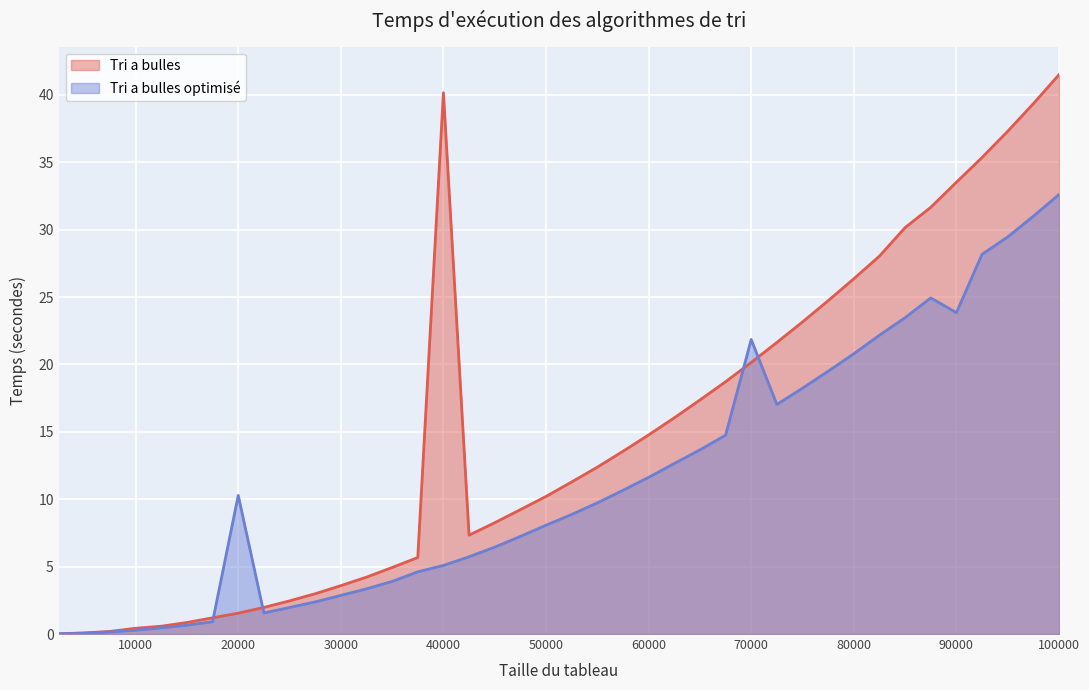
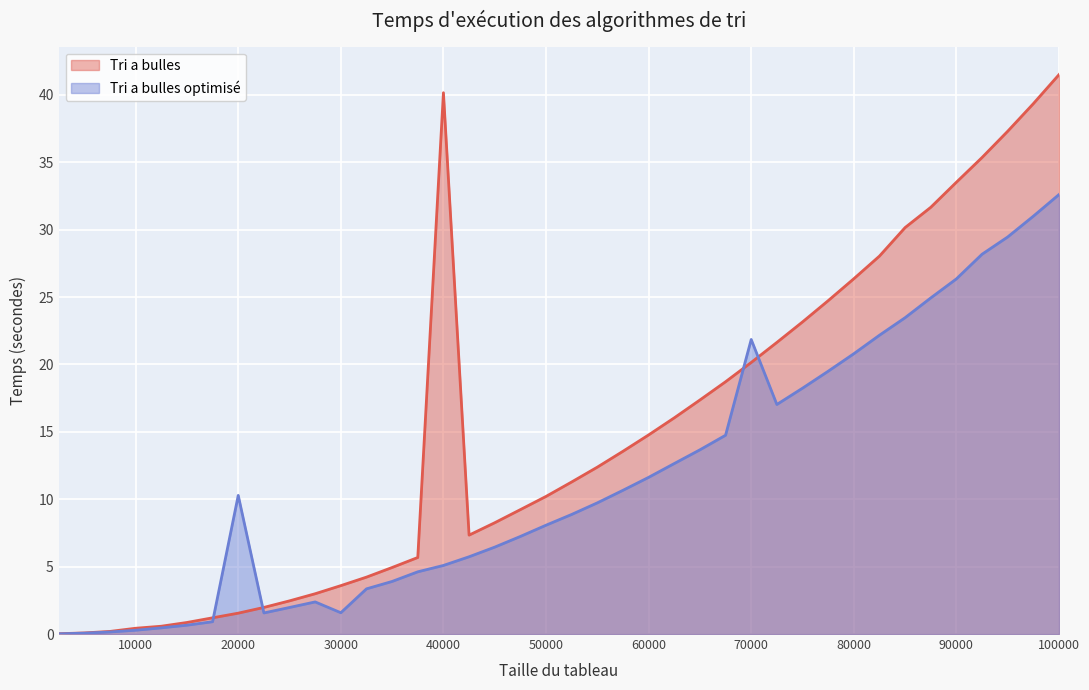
  {
    "Tri a bulles": {
      "20000": 1.5,
      "30000": 3.6,
      "40000": 40.2,
      "50000": 10.2,
      "60000": 14.8,
      "70000": 20.1,
      "80000": 26.4,
      "90000": 33.5,
      "100000": 41.5
    },
    "Tri a bulles optimisé": {
      "20000": 10.3,
-     "30000": 2.9,
+     "30000": 1.6,
      "40000": 5.1,
      "50000": 8.1,
      "60000": 11.6,
      "70000": 21.9,
      "80000": 20.8,
-     "90000": 23.8,
+     "90000": 26.3,
      "100000": 32.6
    }
  }
